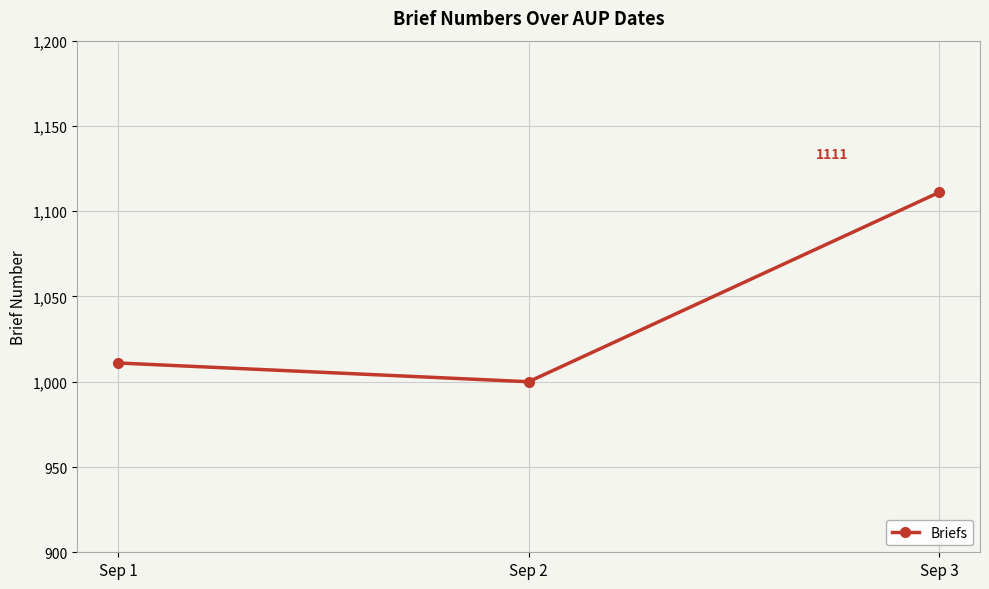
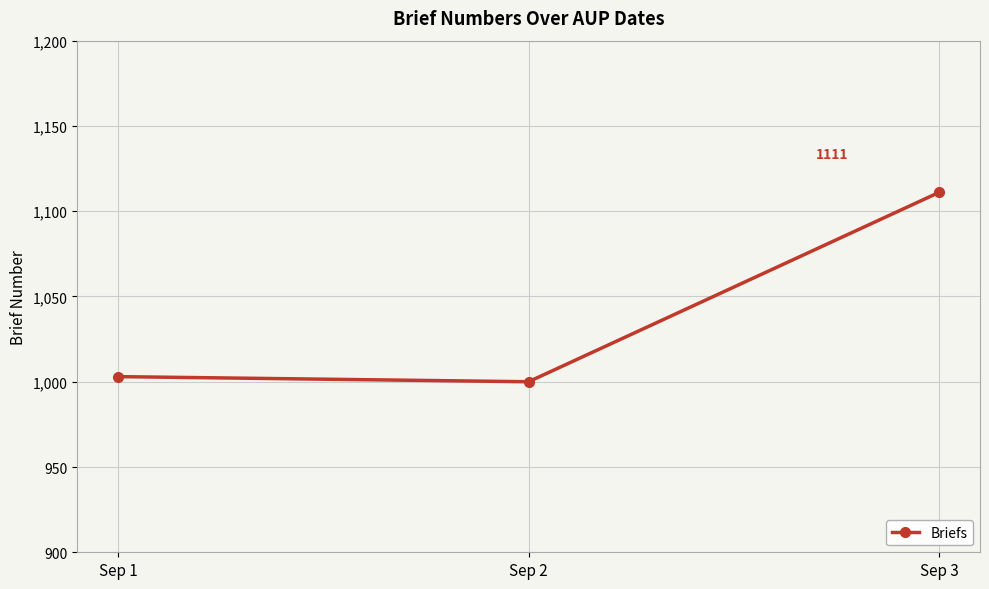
  {
-   "Sep 1": "1,011",
+   "Sep 1": "1,003",
    "Sep 2": "1,000",
    "Sep 3": "1,111"
  }
